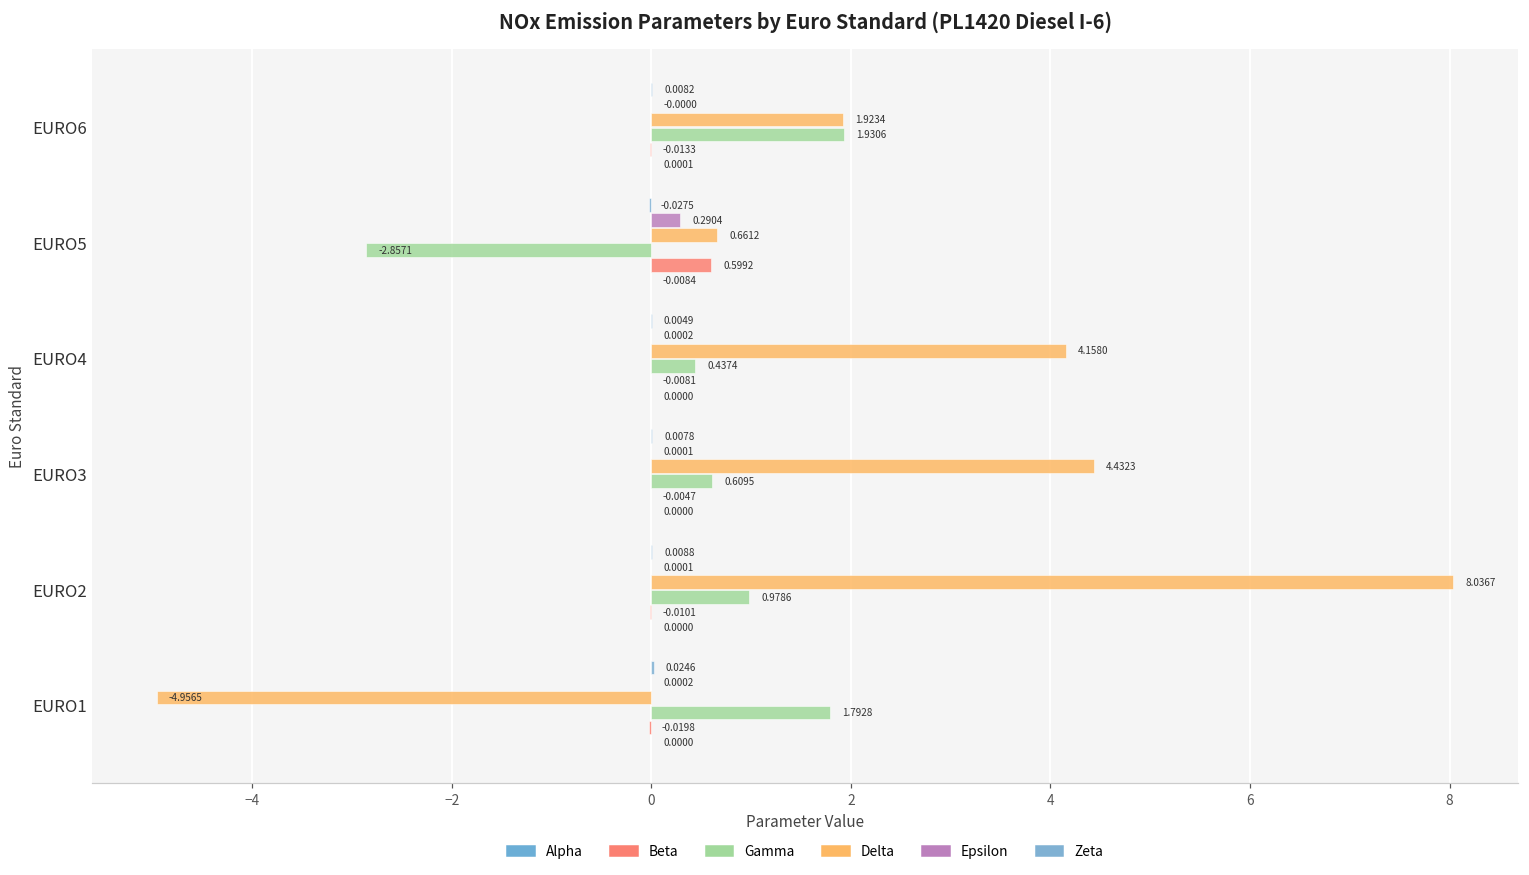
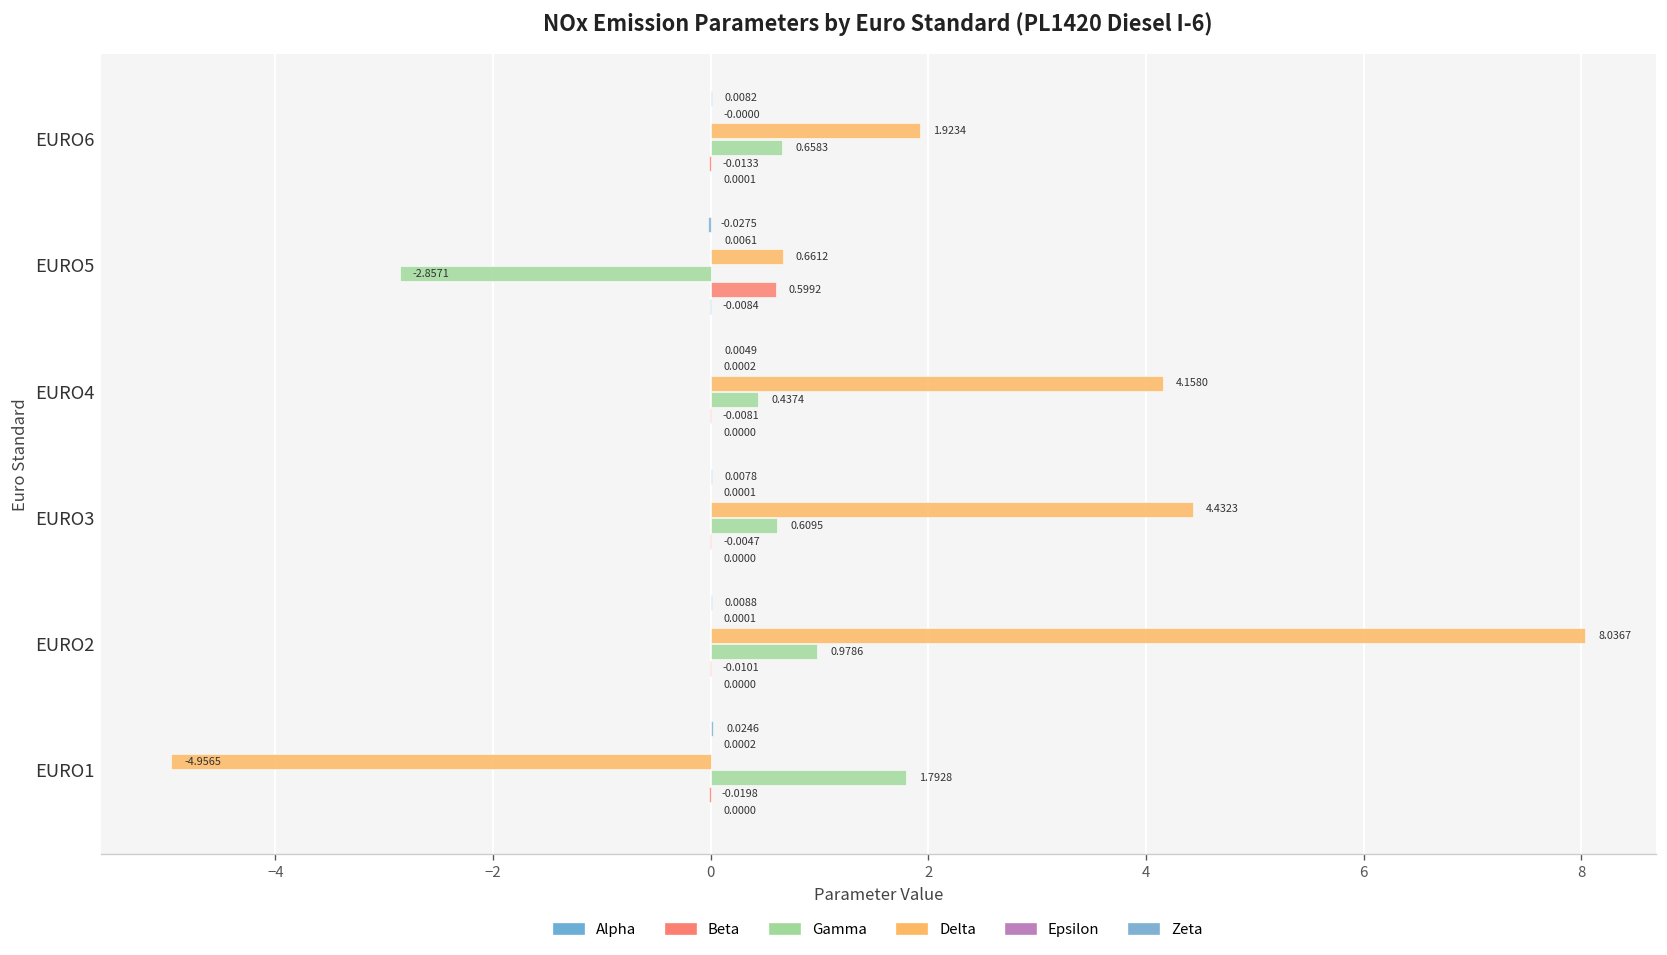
  {
    "Gamma": {
-     "EURO6": 1.9306,
+     "EURO6": 0.6583,
      "EURO5": -2.8571,
      "EURO4": 0.4374,
      "EURO3": 0.6095,
      "EURO2": 0.9786,
      "EURO1": 1.7928
    },
    "Epsilon": {
      "EURO6": -0.0000,
-     "EURO5": 0.2904,
+     "EURO5": 0.0061,
      "EURO4": 0.0002,
      "EURO3": 0.0001,
      "EURO2": 0.0001,
      "EURO1": 0.0002
    }
  }
